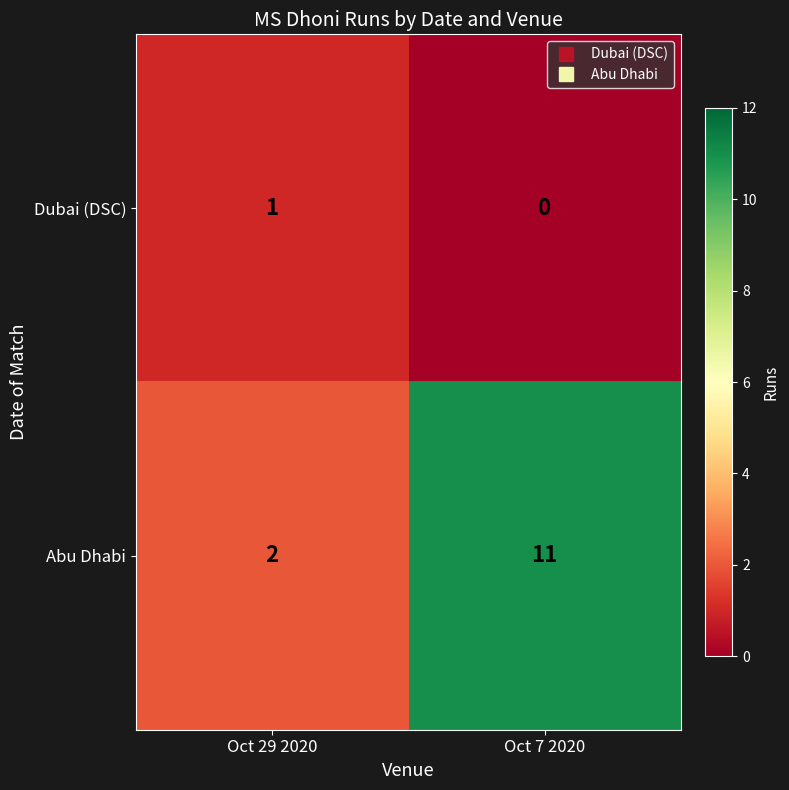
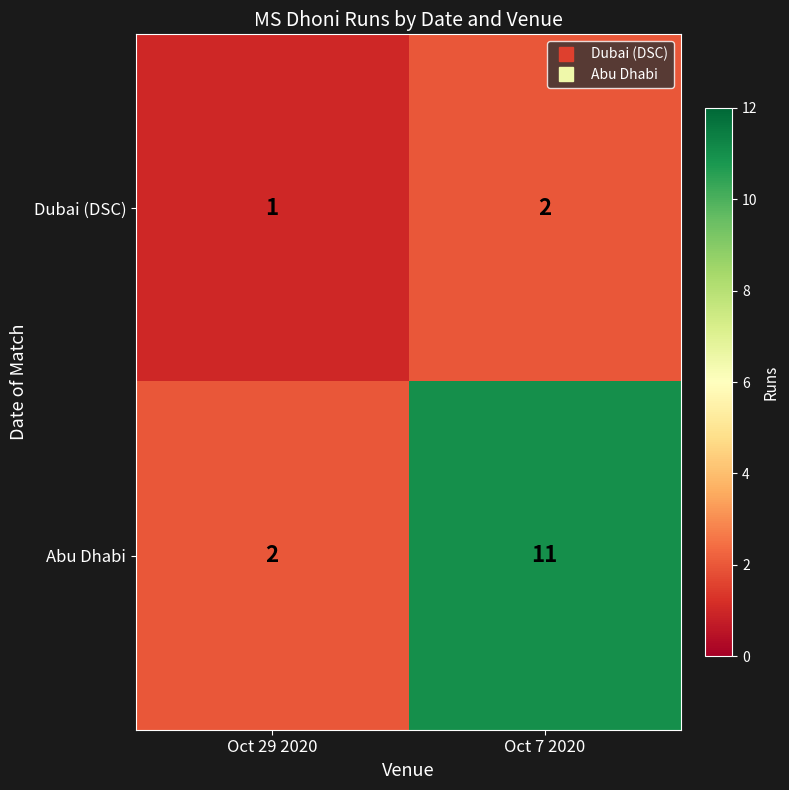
  {
    "Dubai (DSC)": {
      "Oct 29 2020": 1,
-     "Oct 7 2020": 0
+     "Oct 7 2020": 2
    },
    "Abu Dhabi": {
      "Oct 29 2020": 2,
      "Oct 7 2020": 11
    }
  }
